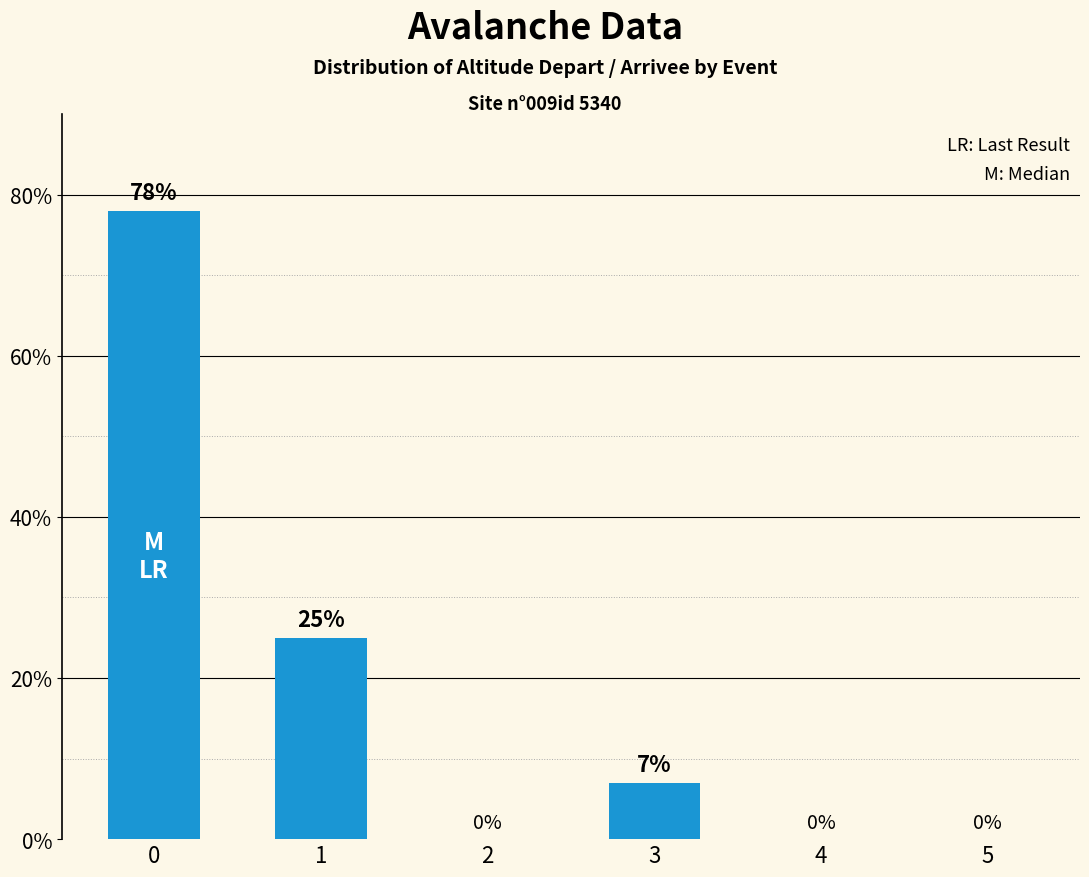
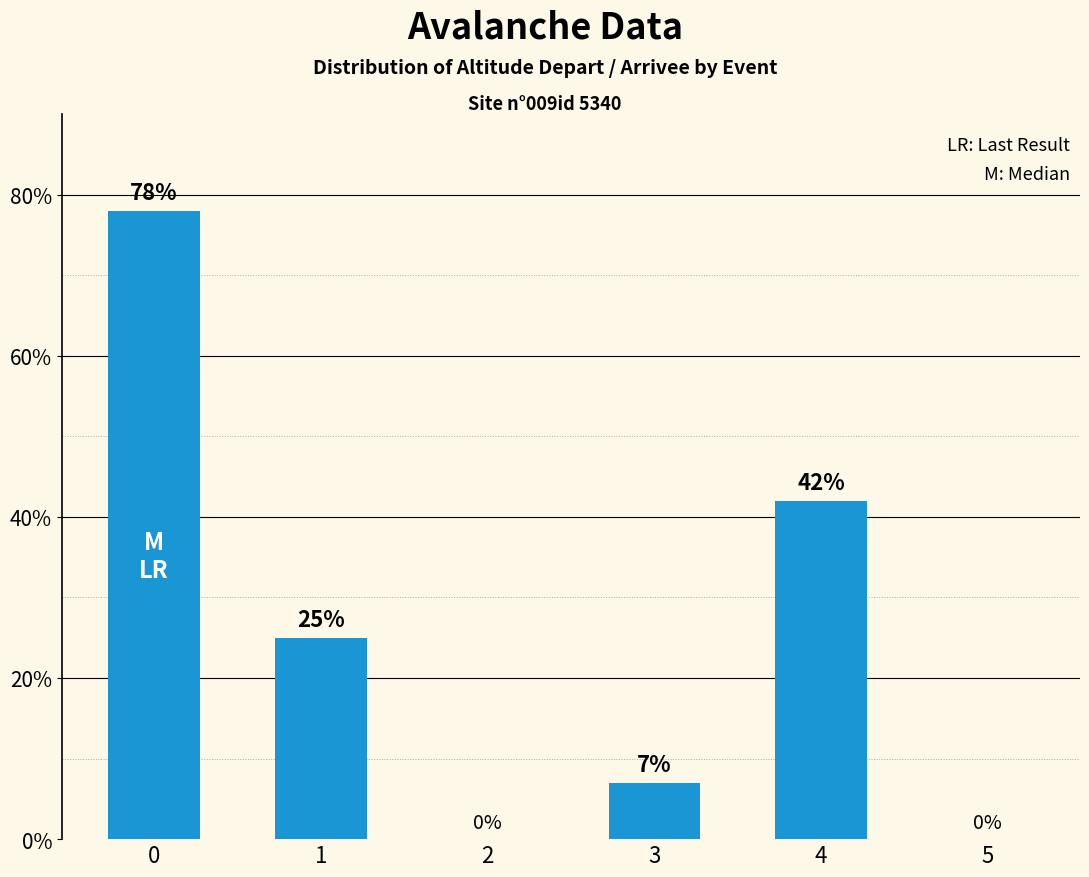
  {
    "0": "78%",
    "1": "25%",
    "2": "0%",
    "3": "7%",
-   "4": "0%",
+   "4": "42%",
    "5": "0%"
  }
